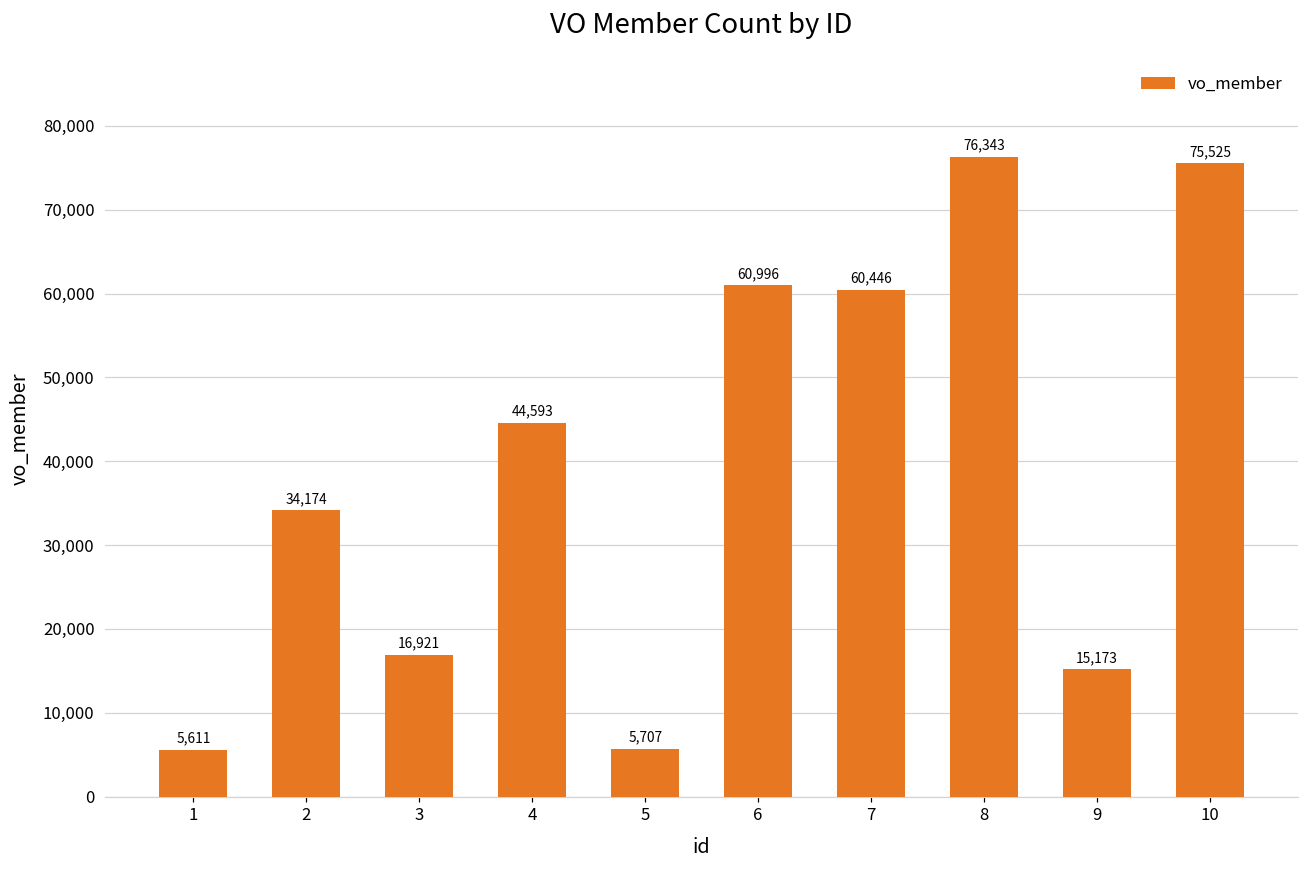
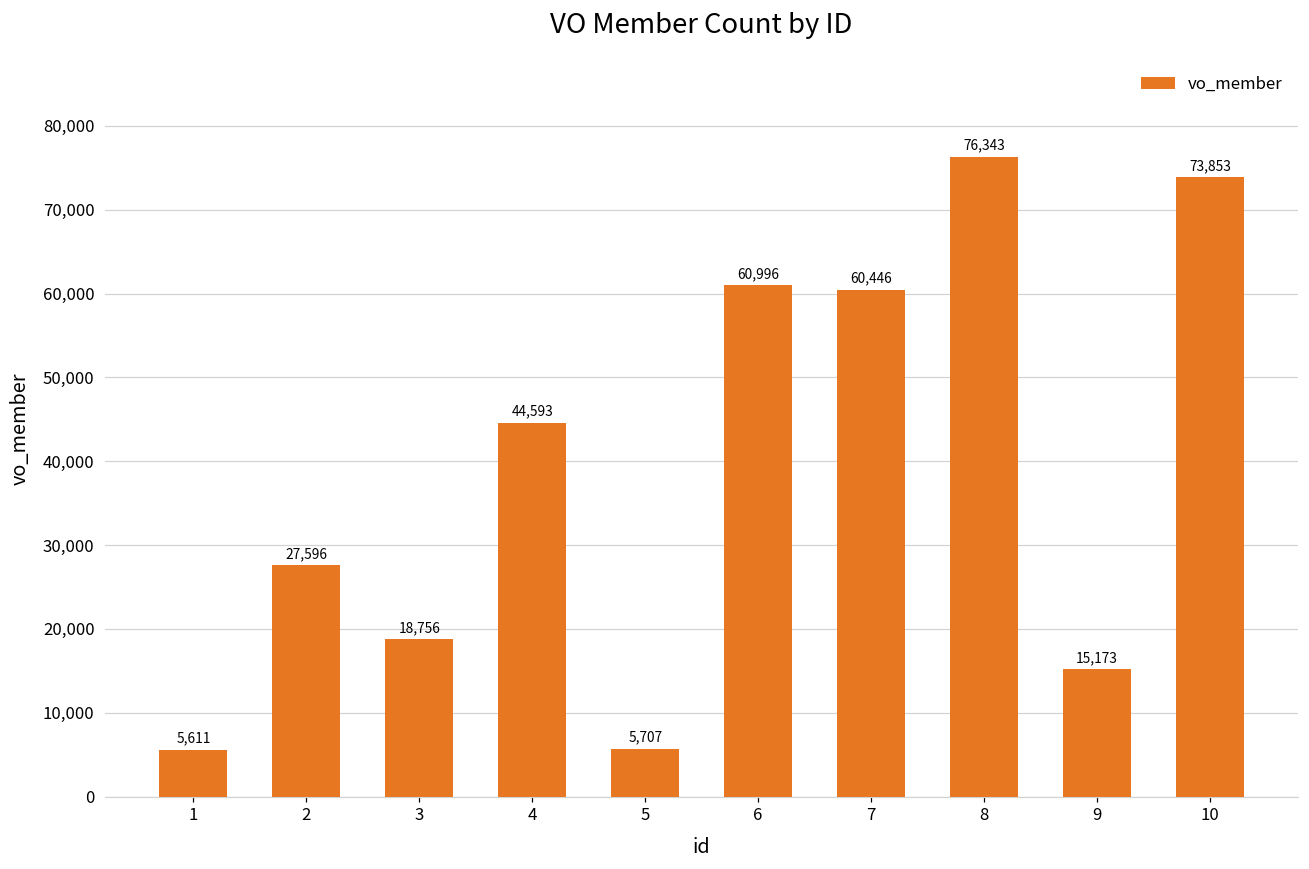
  {
    "1": "5,611",
-   "2": "34,174",
-   "3": "16,921",
+   "2": "27,596",
+   "3": "18,756",
    "4": "44,593",
    "5": "5,707",
    "6": "60,996",
    "7": "60,446",
    "8": "76,343",
    "9": "15,173",
-   "10": "75,525"
+   "10": "73,853"
  }
